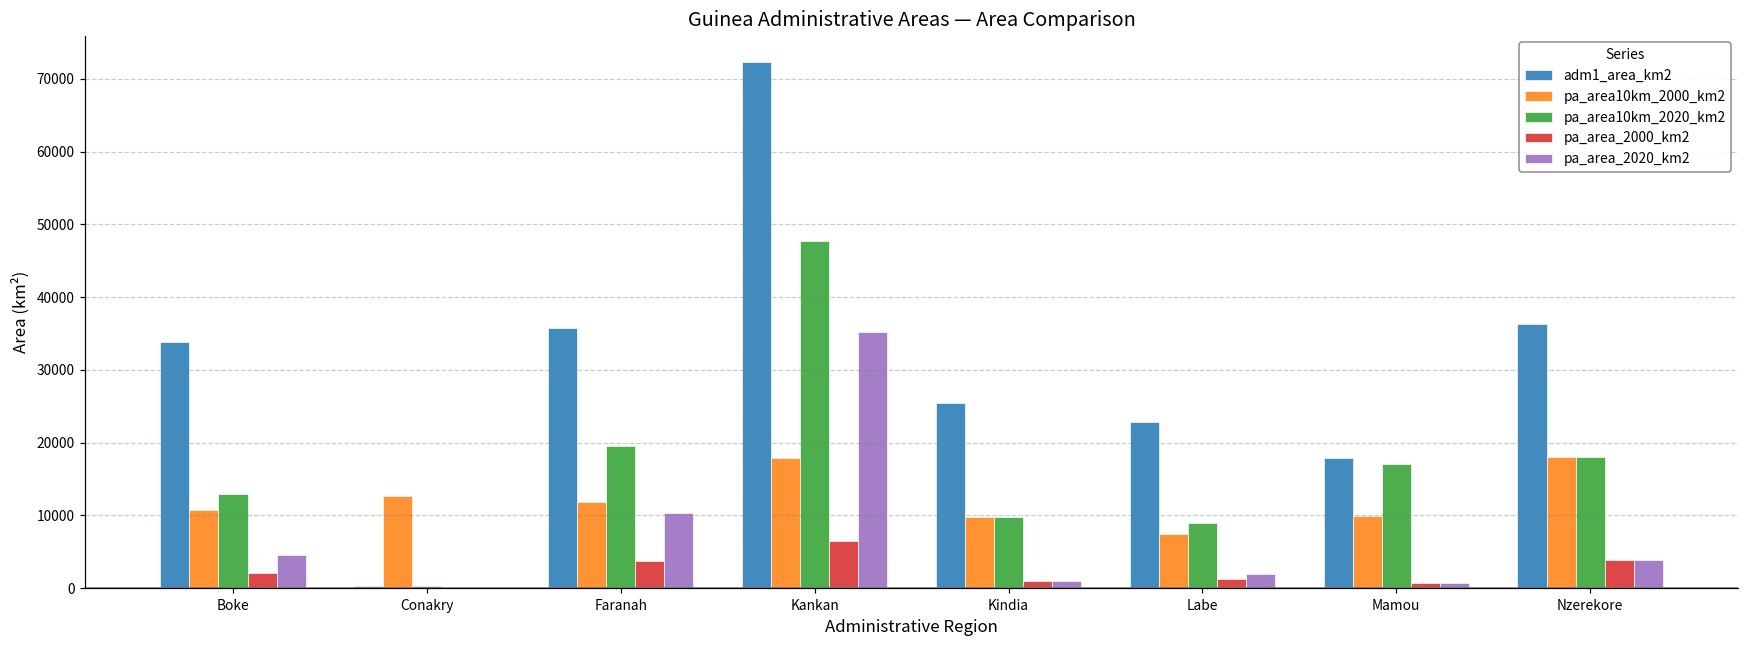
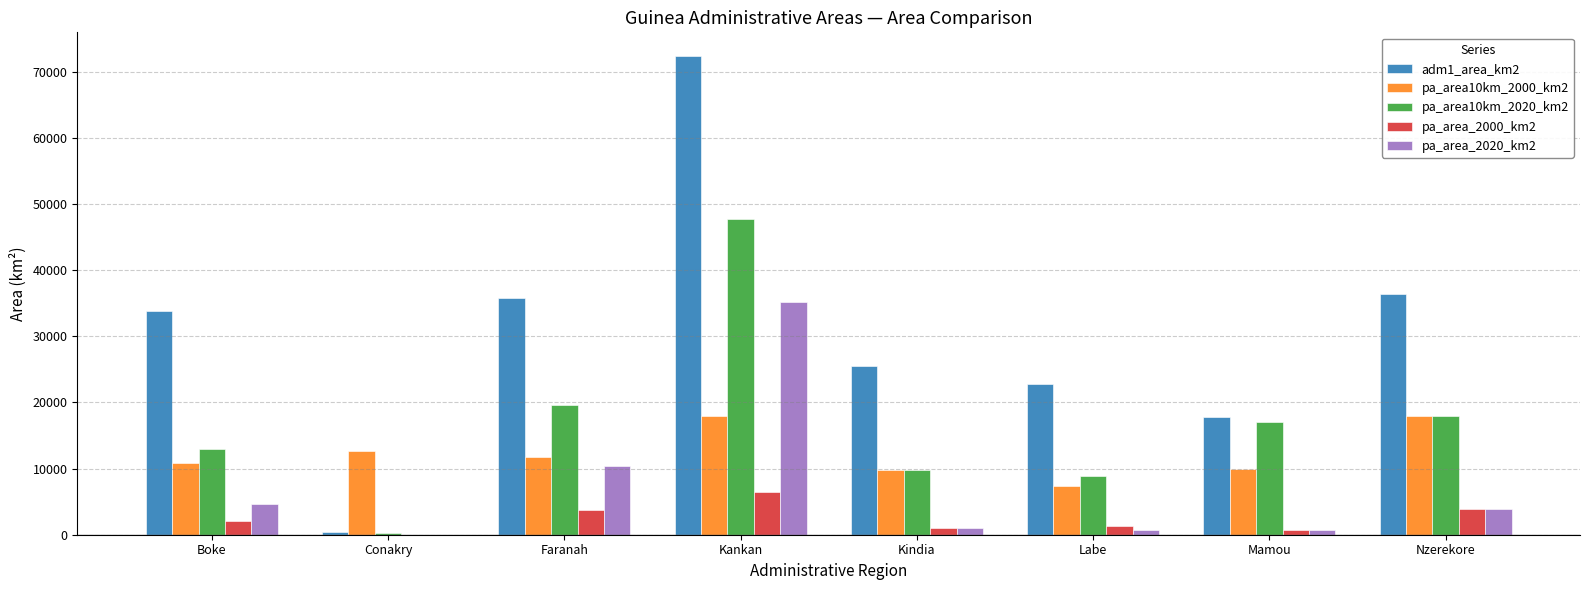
  {
    "adm1_area_km2": {
      "Boke": 34000,
      "Faranah": 36000,
      "Kankan": 72000,
      "Kindia": 25000,
      "Labe": 23000,
      "Mamou": 18000,
      "Nzerekore": 36000
    },
    "pa_area10km_2000_km2": {
      "Boke": 11000,
      "Conakry": 13000,
      "Faranah": 12000,
      "Kankan": 18000,
      "Kindia": 10000,
      "Labe": 7000,
      "Mamou": 10000,
      "Nzerekore": 18000
    },
    "pa_area10km_2020_km2": {
      "Boke": 13000,
      "Faranah": 20000,
      "Kankan": 48000,
      "Kindia": 10000,
      "Labe": 9000,
      "Mamou": 17000,
      "Nzerekore": 18000
    },
    "pa_area_2000_km2": {
      "Boke": 2000,
      "Faranah": 4000,
      "Kankan": 6000,
      "Kindia": 1000,
      "Labe": 1000,
      "Mamou": 1000,
      "Nzerekore": 4000
    },
    "pa_area_2020_km2": {
      "Boke": 5000,
      "Faranah": 10000,
      "Kankan": 35000,
      "Kindia": 1000,
-     "Labe": 2000,
+     "Labe": 1000,
      "Mamou": 1000,
      "Nzerekore": 4000
    }
  }
